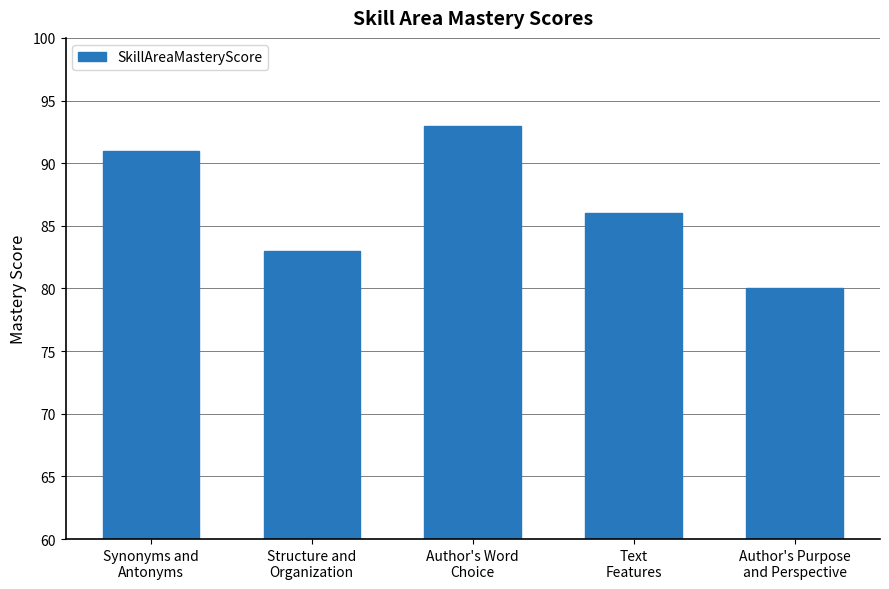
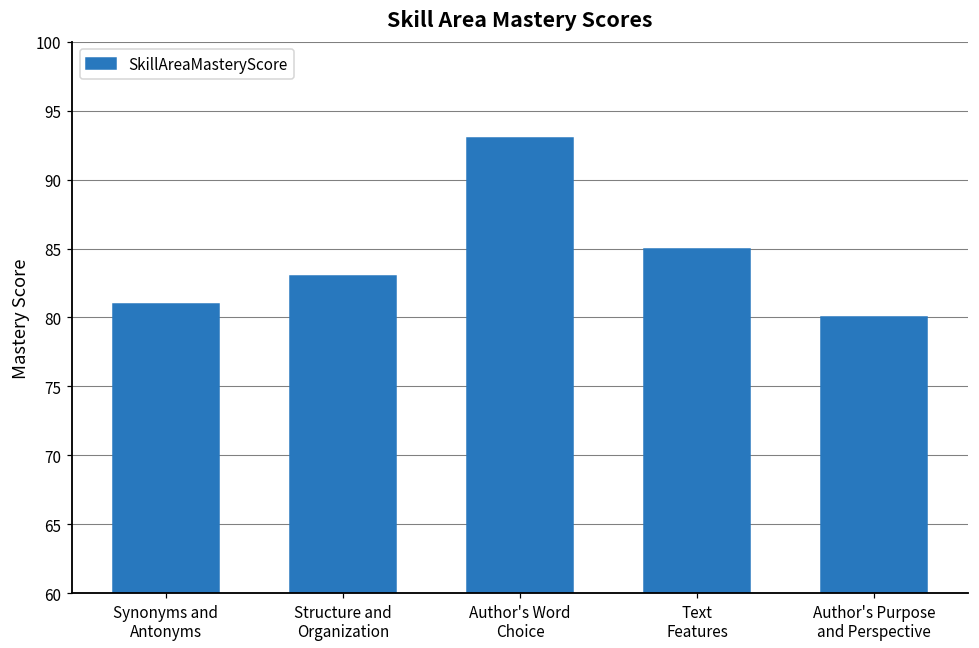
  {
-   "Synonyms and Antonyms": 91,
+   "Synonyms and Antonyms": 81,
    "Structure and Organization": 83,
    "Author's Word Choice": 93,
-   "Text Features": 86,
+   "Text Features": 85,
    "Author's Purpose and Perspective": 80
  }
